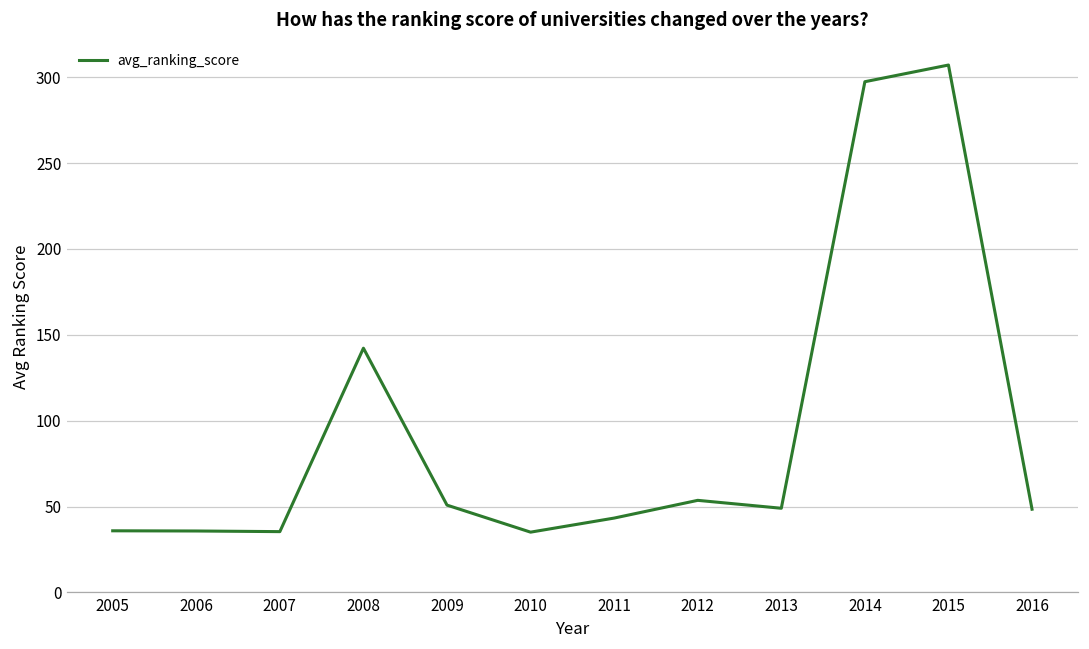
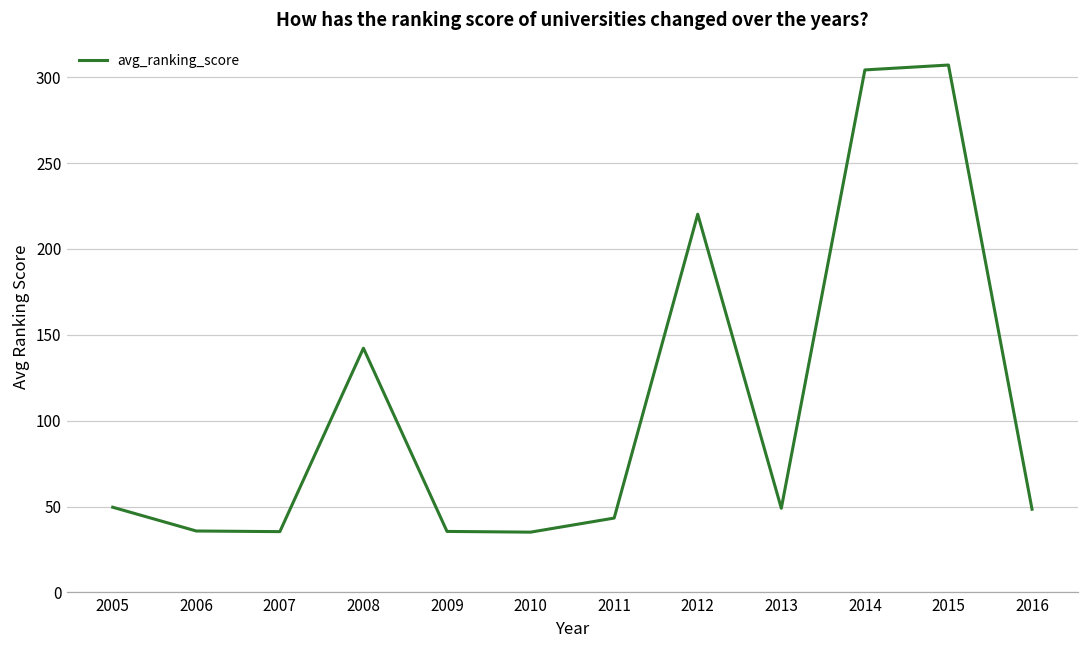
  {
-   "2005": 36,
+   "2005": 50,
    "2006": 36,
    "2007": 35,
    "2008": 142,
-   "2009": 51,
+   "2009": 36,
    "2010": 35,
    "2011": 43,
-   "2012": 54,
+   "2012": 220,
    "2013": 49,
-   "2014": 297,
+   "2014": 304,
    "2015": 307,
    "2016": 48
  }
